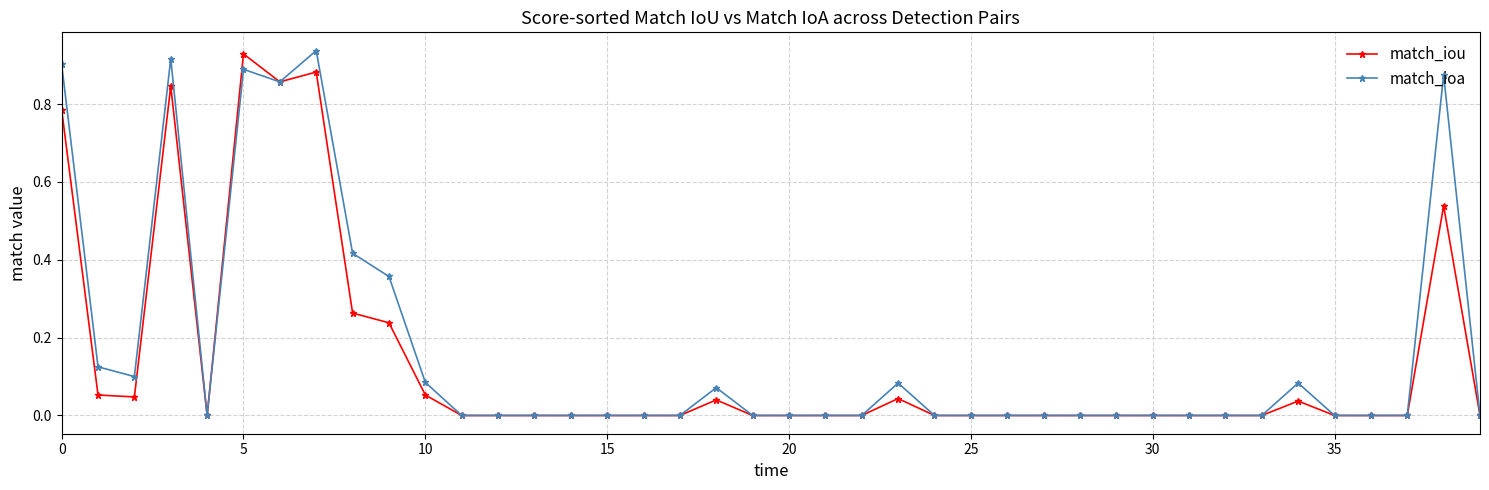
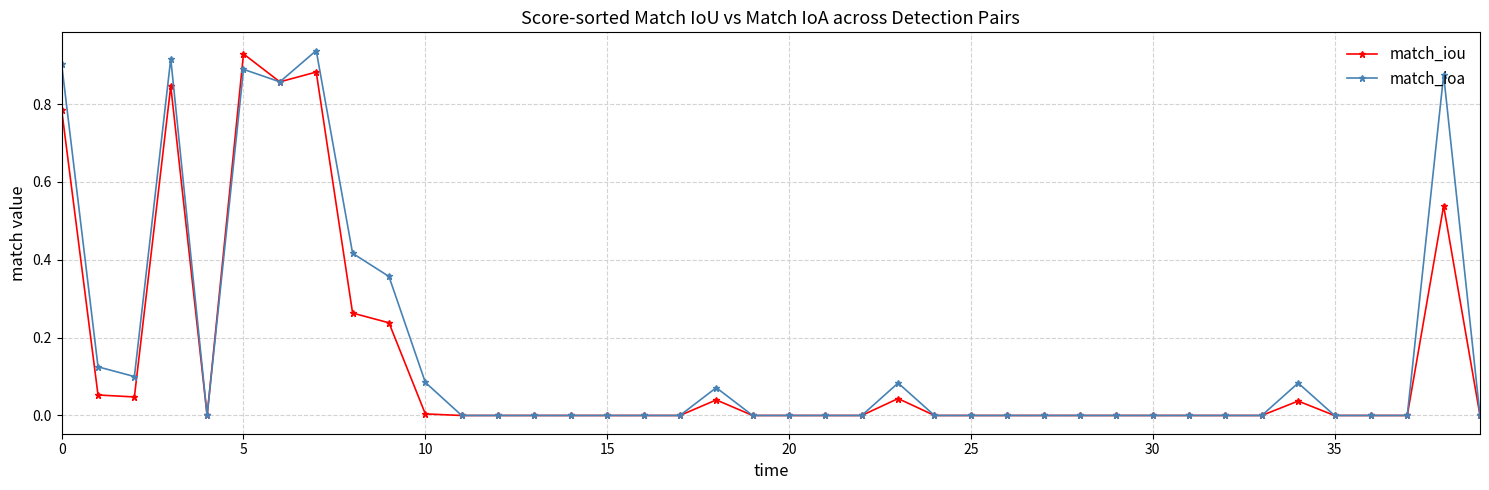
  {
    "match_iou": {
      "0": 0.79,
      "5": 0.93,
-     "10": 0.05
+     "10": 0.00
    },
    "match_ioa": {
      "0": 0.90,
      "5": 0.89,
      "10": 0.09
    }
  }
